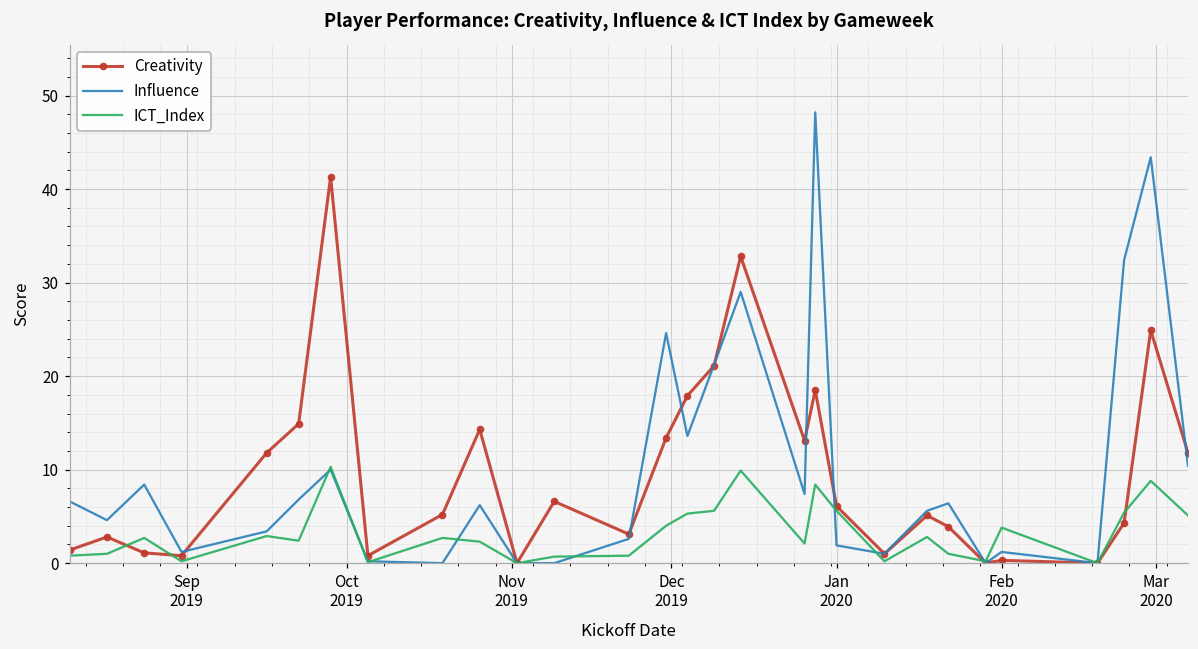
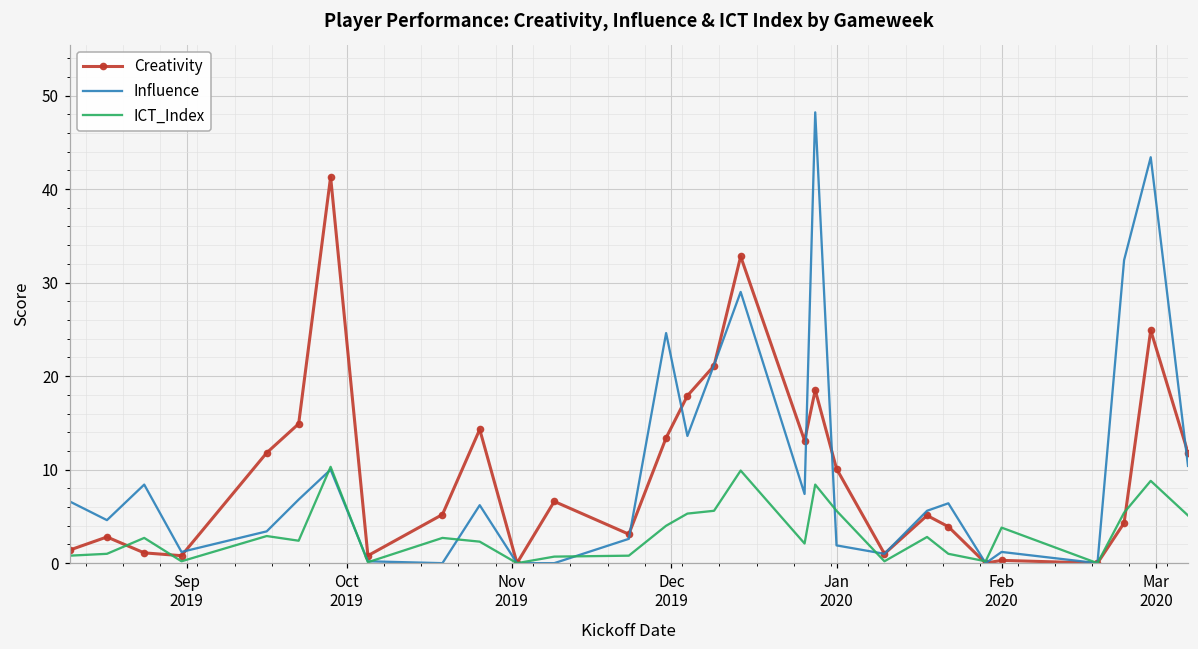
  {
    "Creativity": {
-     "Jan 2020": 6,
+     "Jan 2020": 10,
      "Feb 2020": 0
    },
    "Influence": {
      "Jan 2020": 2,
      "Feb 2020": 1
    },
    "ICT_Index": {
      "Jan 2020": 6,
      "Feb 2020": 4
    }
  }
